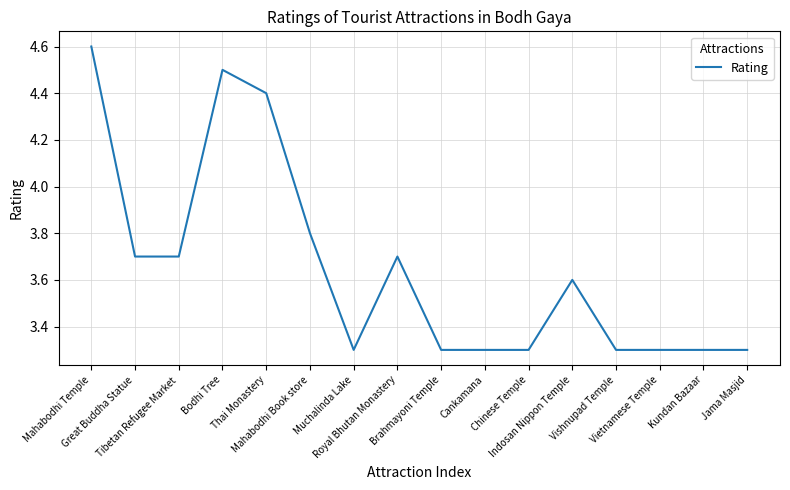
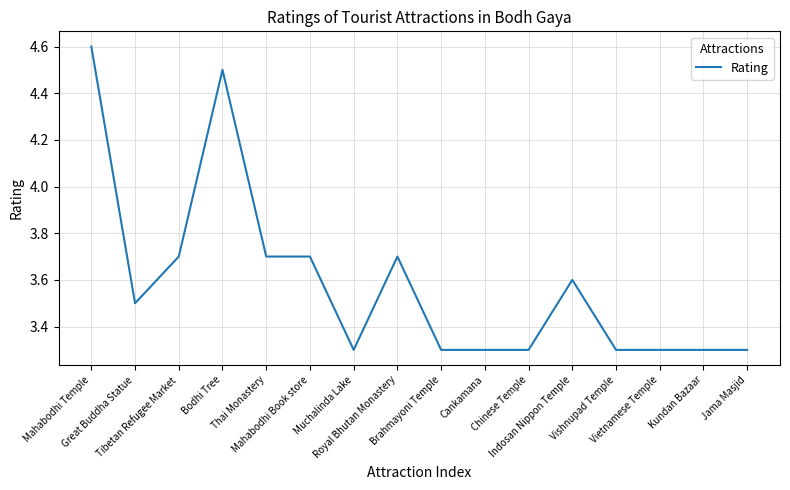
  {
    "Mahabodhi Temple": 4.6,
-   "Great Buddha Statue": 3.7,
+   "Great Buddha Statue": 3.5,
    "Tibetan Refugee Market": 3.7,
    "Bodhi Tree": 4.5,
-   "Thai Monastery": 4.4,
-   "Mahabodhi Book store": 3.8,
+   "Thai Monastery": 3.7,
+   "Mahabodhi Book store": 3.7,
    "Muchalinda Lake": 3.3,
    "Royal Bhutan Monastery": 3.7,
    "Brahmayoni Temple": 3.3,
    "Cankamana": 3.3,
    "Chinese Temple": 3.3,
    "Indosan Nippon Temple": 3.6,
    "Vishnupad Temple": 3.3,
    "Vietnamese Temple": 3.3,
    "Kundan Bazaar": 3.3,
    "Jama Masjid": 3.3
  }
